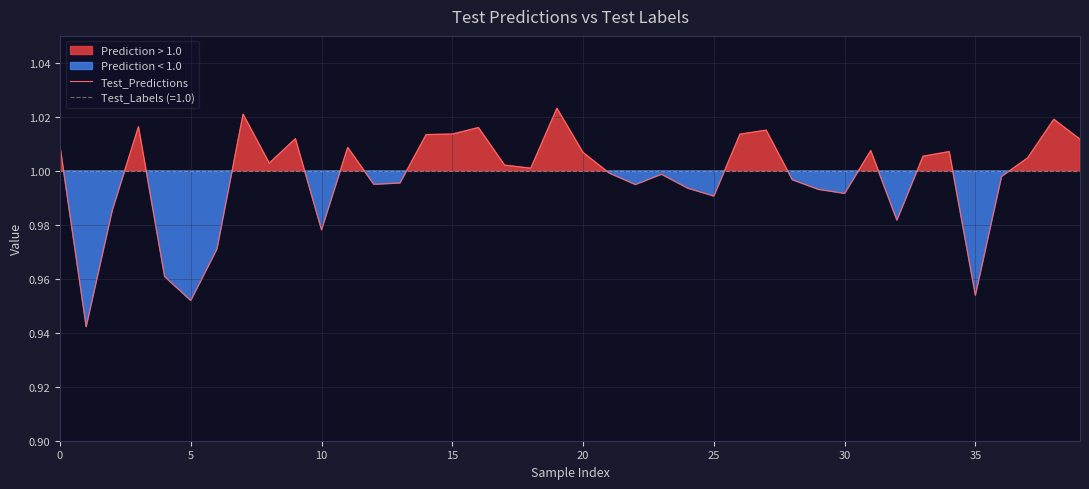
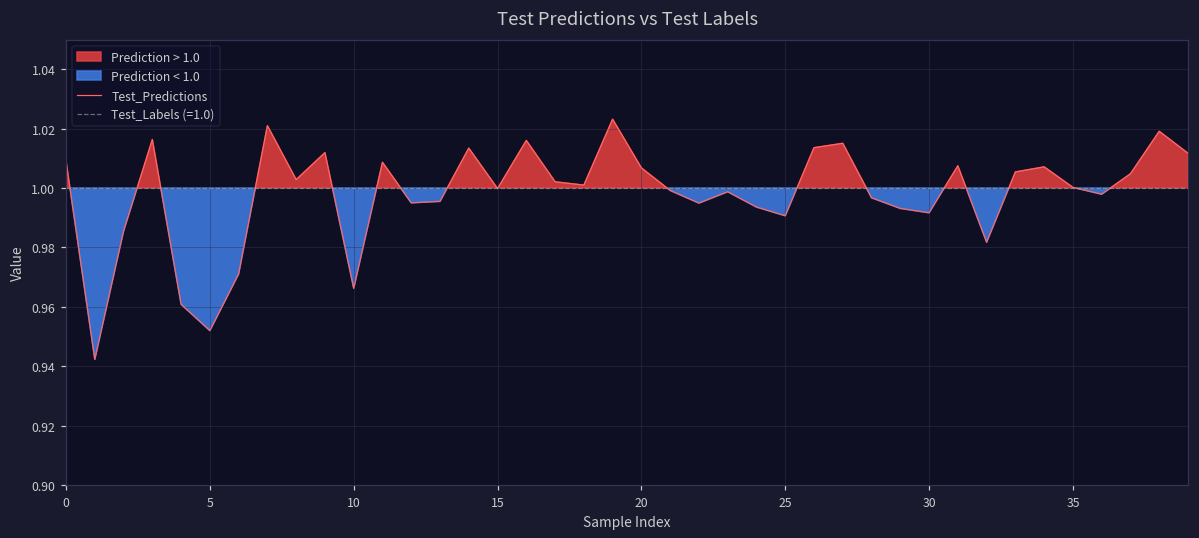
  {
    "0": 1.009,
    "5": 0.952,
-   "10": 0.978,
-   "15": 1.014,
+   "10": 0.966,
+   "15": 1.000,
    "20": 1.007,
    "25": 0.991,
    "30": 0.992,
-   "35": 0.954
+   "35": 1.000
  }
